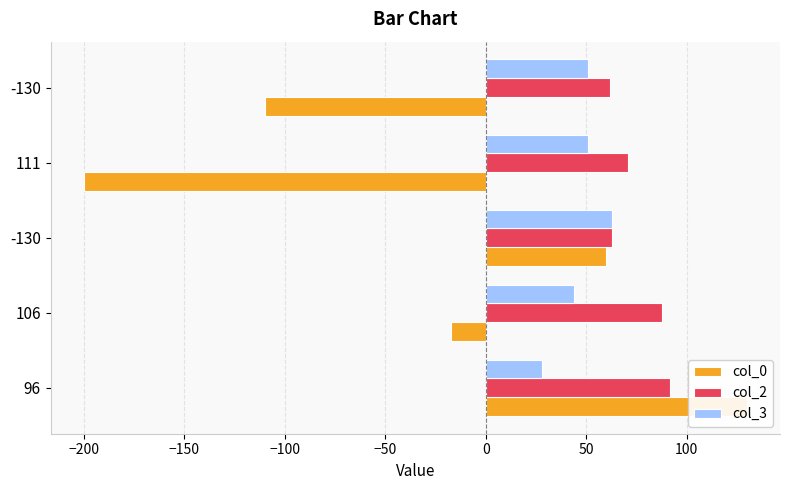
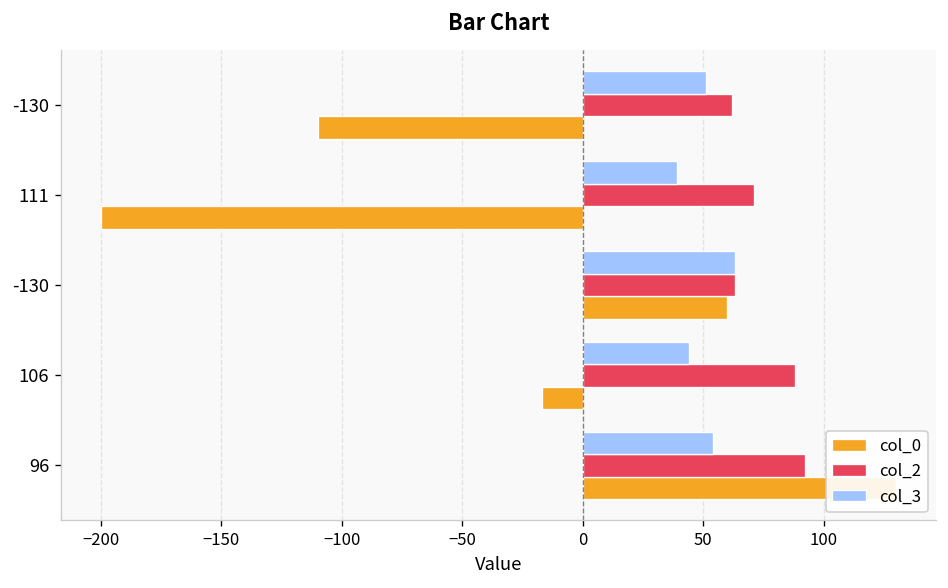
  {
    "col_0": {
      "111": -200,
      "106": -17
    },
    "col_2": {
      "111": 71,
      "106": 88,
      "96": 92
    },
    "col_3": {
-     "111": 51,
+     "111": 39,
      "106": 44,
-     "96": 28
+     "96": 54
    }
  }
